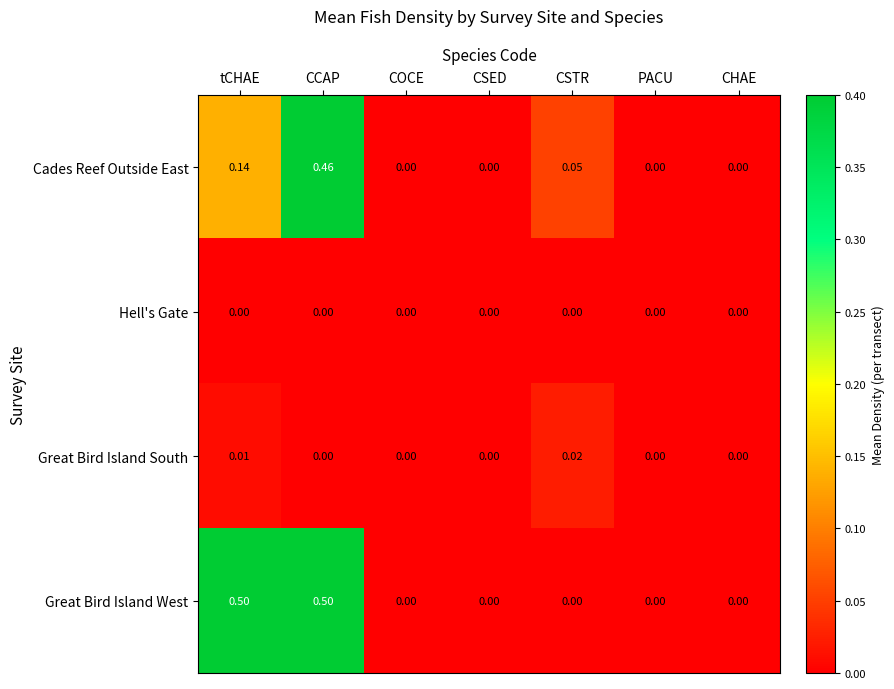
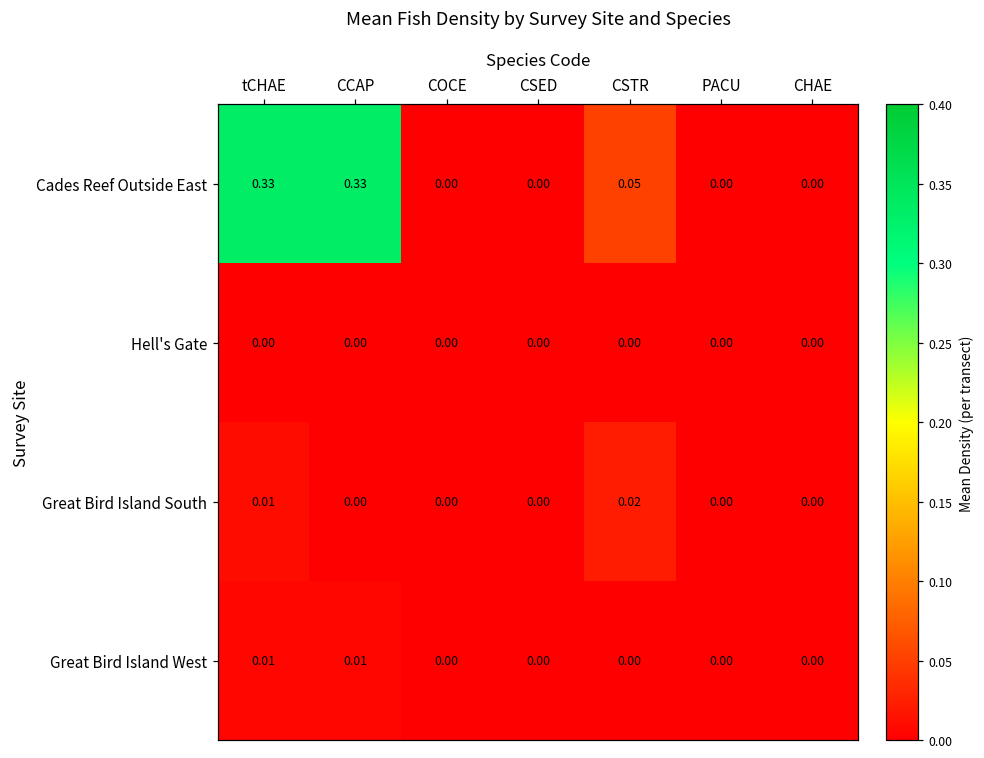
  {
    "Cades Reef Outside East": {
-     "tCHAE": 0.14,
-     "CCAP": 0.46,
+     "tCHAE": 0.33,
+     "CCAP": 0.33,
      "COCE": 0.00,
      "CSED": 0.00,
      "CSTR": 0.05,
      "PACU": 0.00,
      "CHAE": 0.00
    },
    "Hell's Gate": {
      "tCHAE": 0.00,
      "CCAP": 0.00,
      "COCE": 0.00,
      "CSED": 0.00,
      "CSTR": 0.00,
      "PACU": 0.00,
      "CHAE": 0.00
    },
    "Great Bird Island South": {
      "tCHAE": 0.01,
      "CCAP": 0.00,
      "COCE": 0.00,
      "CSED": 0.00,
      "CSTR": 0.02,
      "PACU": 0.00,
      "CHAE": 0.00
    },
    "Great Bird Island West": {
-     "tCHAE": 0.50,
-     "CCAP": 0.50,
+     "tCHAE": 0.01,
+     "CCAP": 0.01,
      "COCE": 0.00,
      "CSED": 0.00,
      "CSTR": 0.00,
      "PACU": 0.00,
      "CHAE": 0.00
    }
  }
